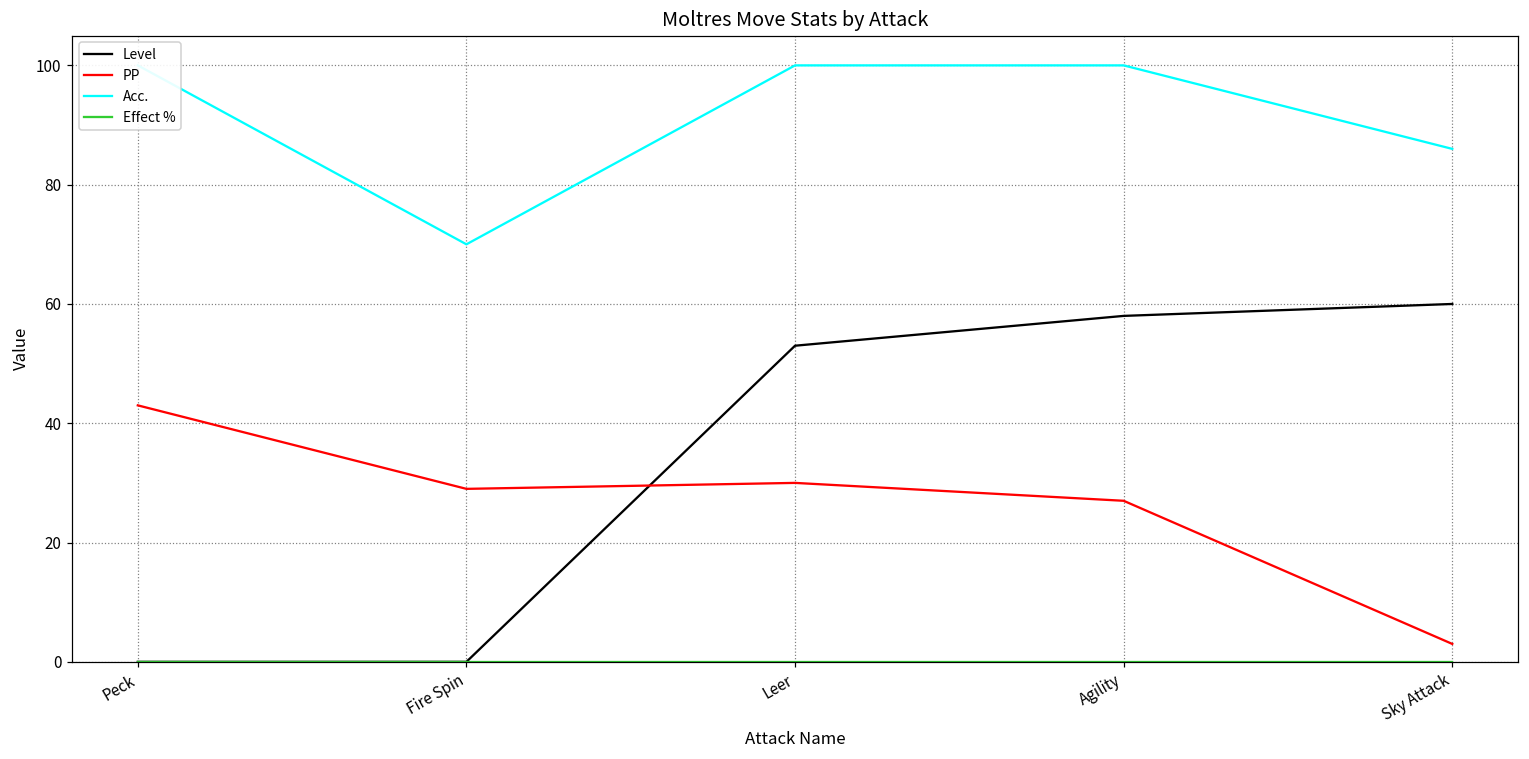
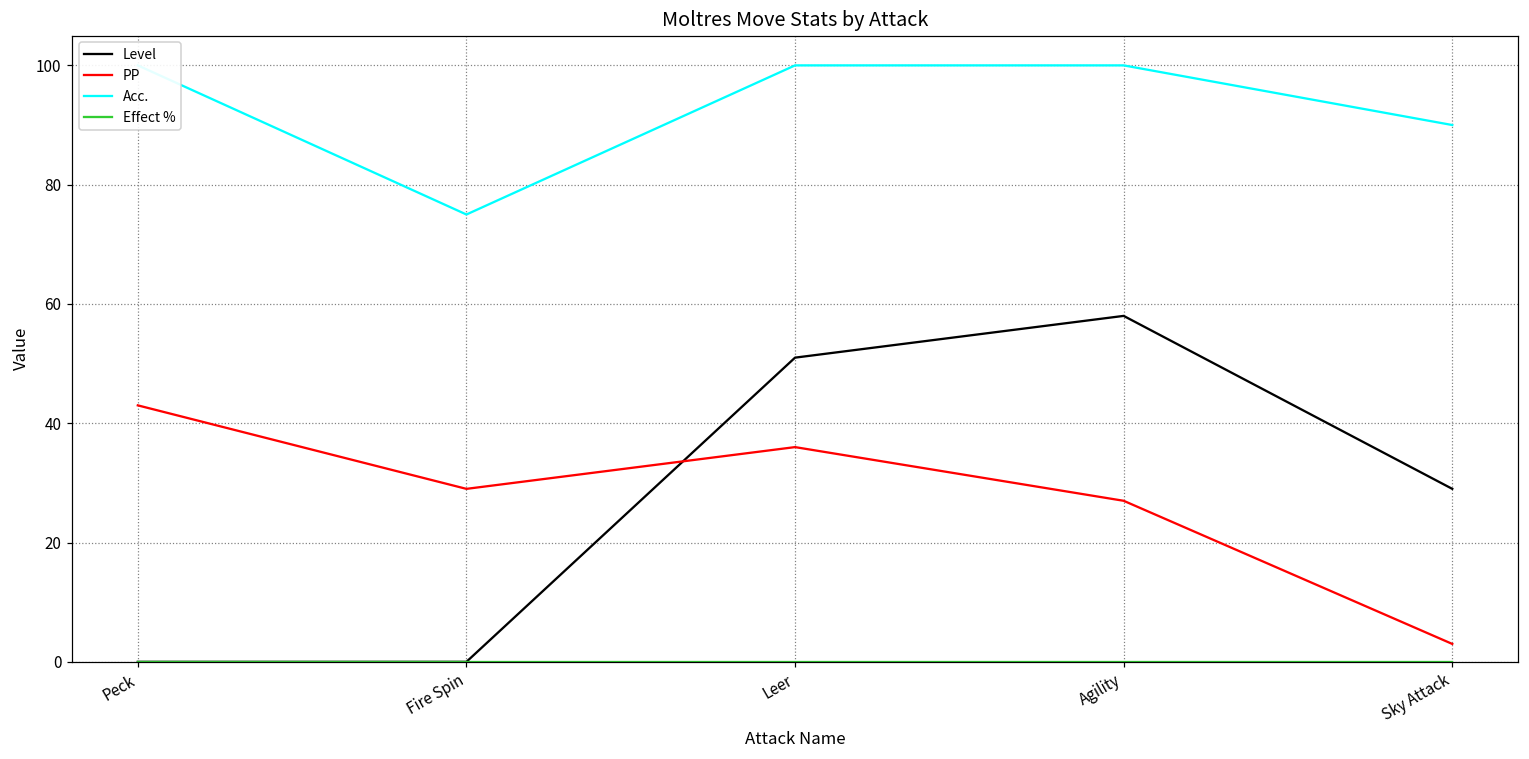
  {
    "Level": {
-     "Leer": 53,
+     "Leer": 51,
      "Agility": 58,
-     "Sky Attack": 60
+     "Sky Attack": 29
    },
    "PP": {
      "Peck": 43,
      "Fire Spin": 29,
-     "Leer": 30,
+     "Leer": 36,
      "Agility": 27,
      "Sky Attack": 3
    },
    "Acc.": {
-     "Fire Spin": 70,
+     "Fire Spin": 75,
      "Leer": 100,
      "Agility": 100,
-     "Sky Attack": 86
+     "Sky Attack": 90
    },
    "Effect %": {
      "Leer": 0,
      "Agility": 0,
      "Sky Attack": 0
    }
  }
